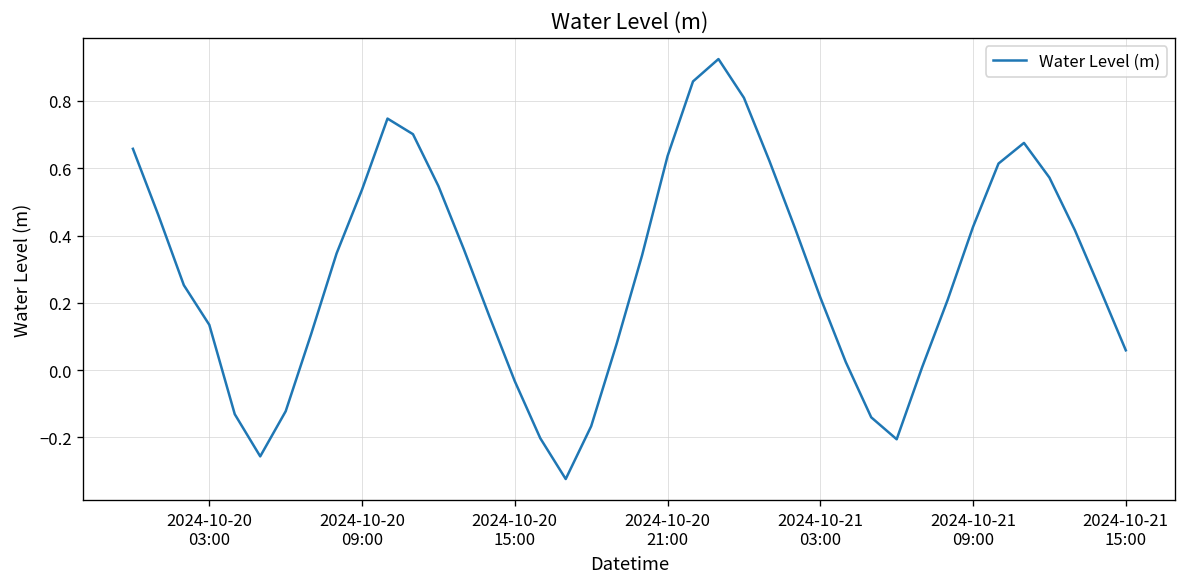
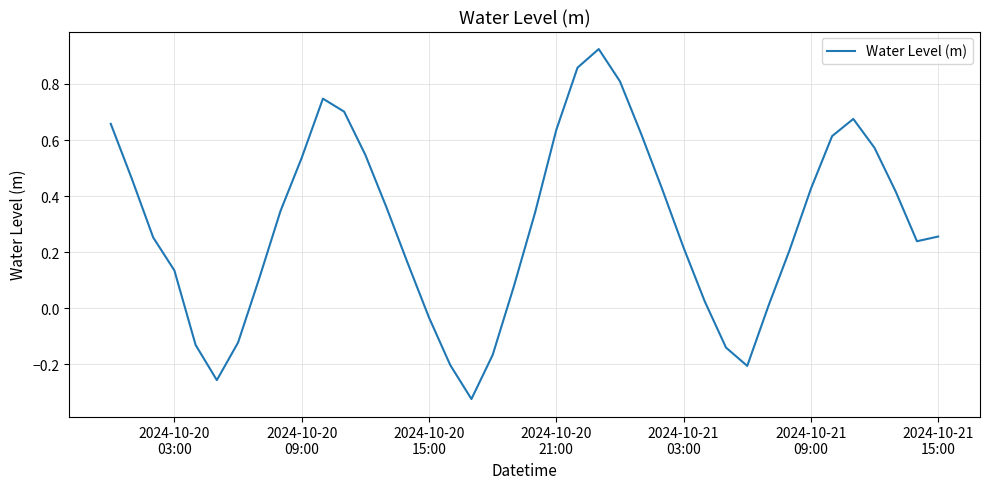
  {
    "2024-10-20 03:00": 0.13,
    "2024-10-20 09:00": 0.54,
    "2024-10-20 15:00": -0.03,
    "2024-10-20 21:00": 0.64,
    "2024-10-21 03:00": 0.22,
    "2024-10-21 09:00": 0.43,
-   "2024-10-21 15:00": 0.06
+   "2024-10-21 15:00": 0.26
  }
